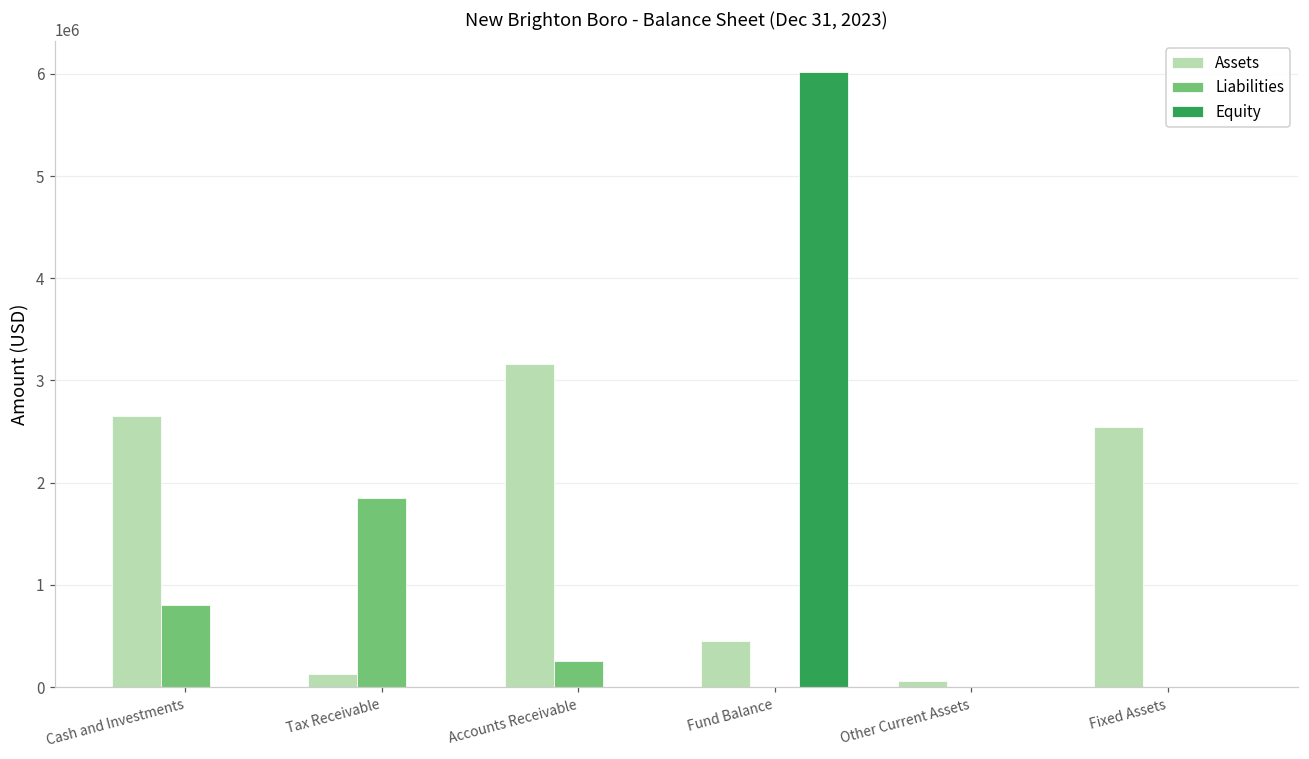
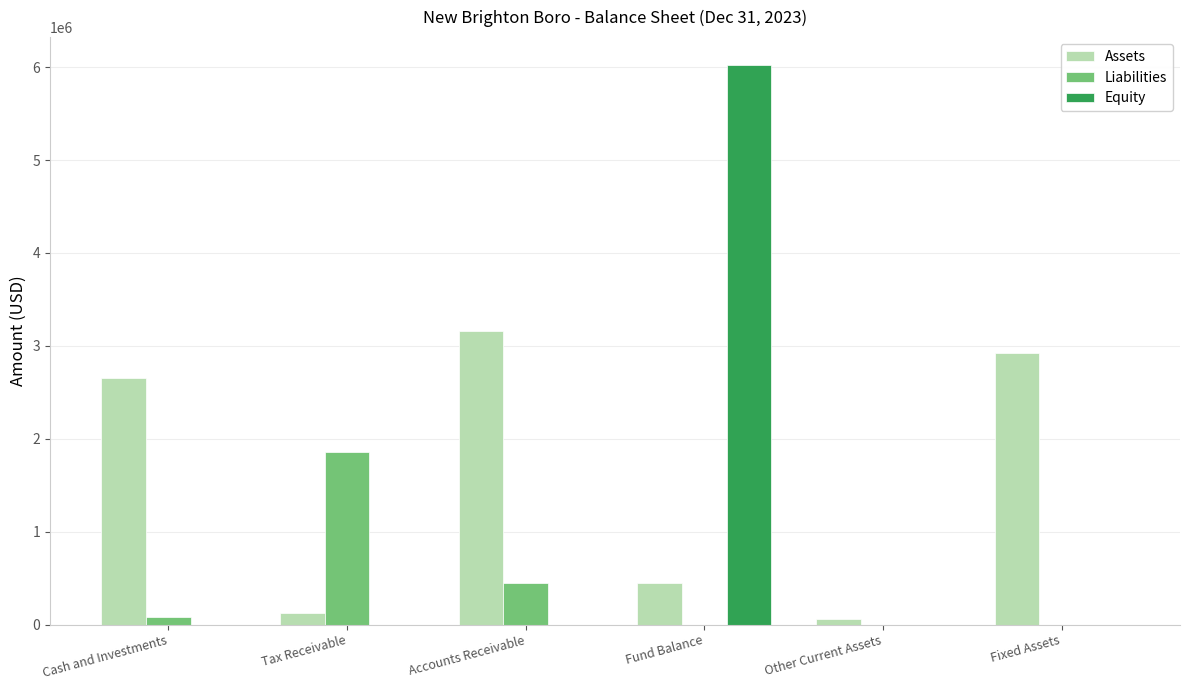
  {
    "Assets": {
      "Cash and Investments": 2700000,
      "Tax Receivable": 100000,
      "Accounts Receivable": 3200000,
      "Fund Balance": 500000,
      "Other Current Assets": 100000,
-     "Fixed Assets": 2500000
+     "Fixed Assets": 2900000
    },
    "Liabilities": {
-     "Cash and Investments": 800000,
+     "Cash and Investments": 100000,
      "Tax Receivable": 1900000,
-     "Accounts Receivable": 300000,
+     "Accounts Receivable": 500000,
      "Fund Balance": 0,
      "Other Current Assets": 0,
      "Fixed Assets": 0
    },
    "Equity": {
      "Cash and Investments": 0,
      "Tax Receivable": 0,
      "Accounts Receivable": 0,
      "Fund Balance": 6000000,
      "Other Current Assets": 0,
      "Fixed Assets": 0
    }
  }
